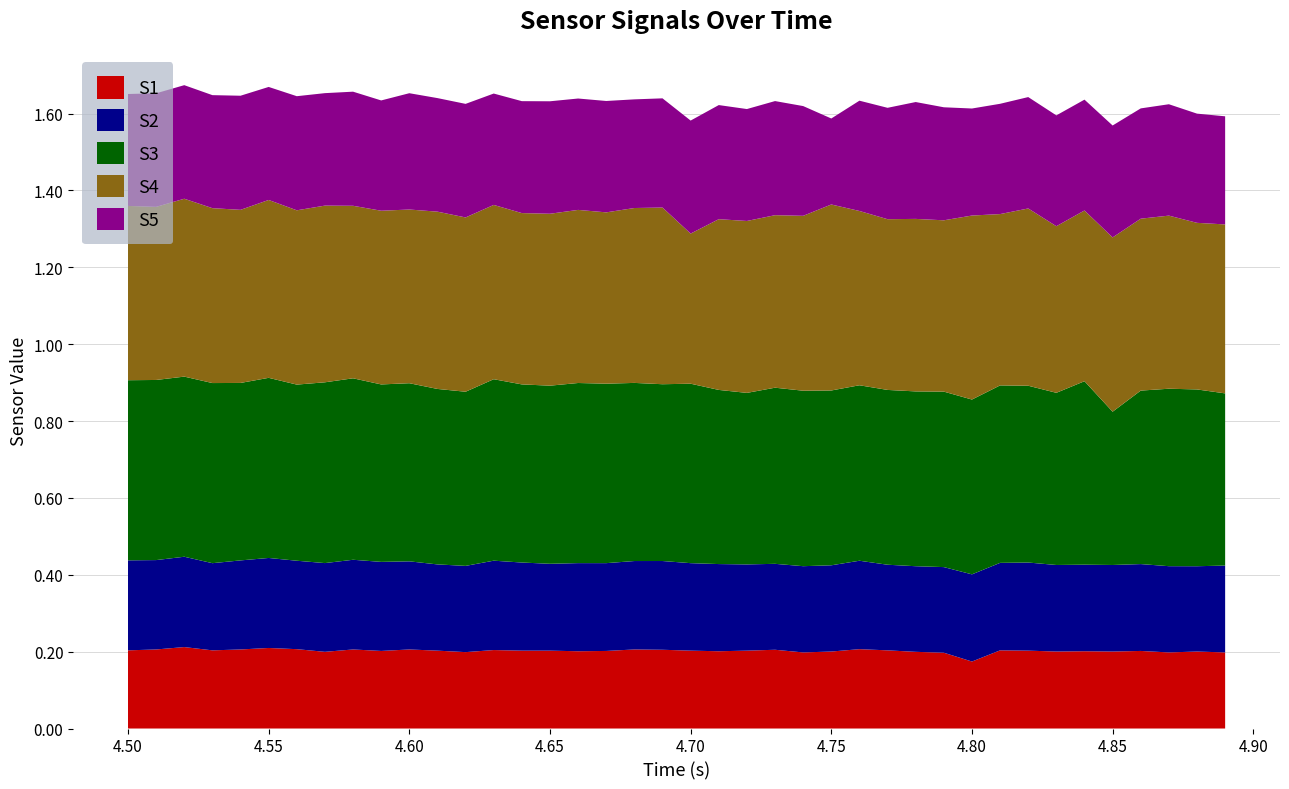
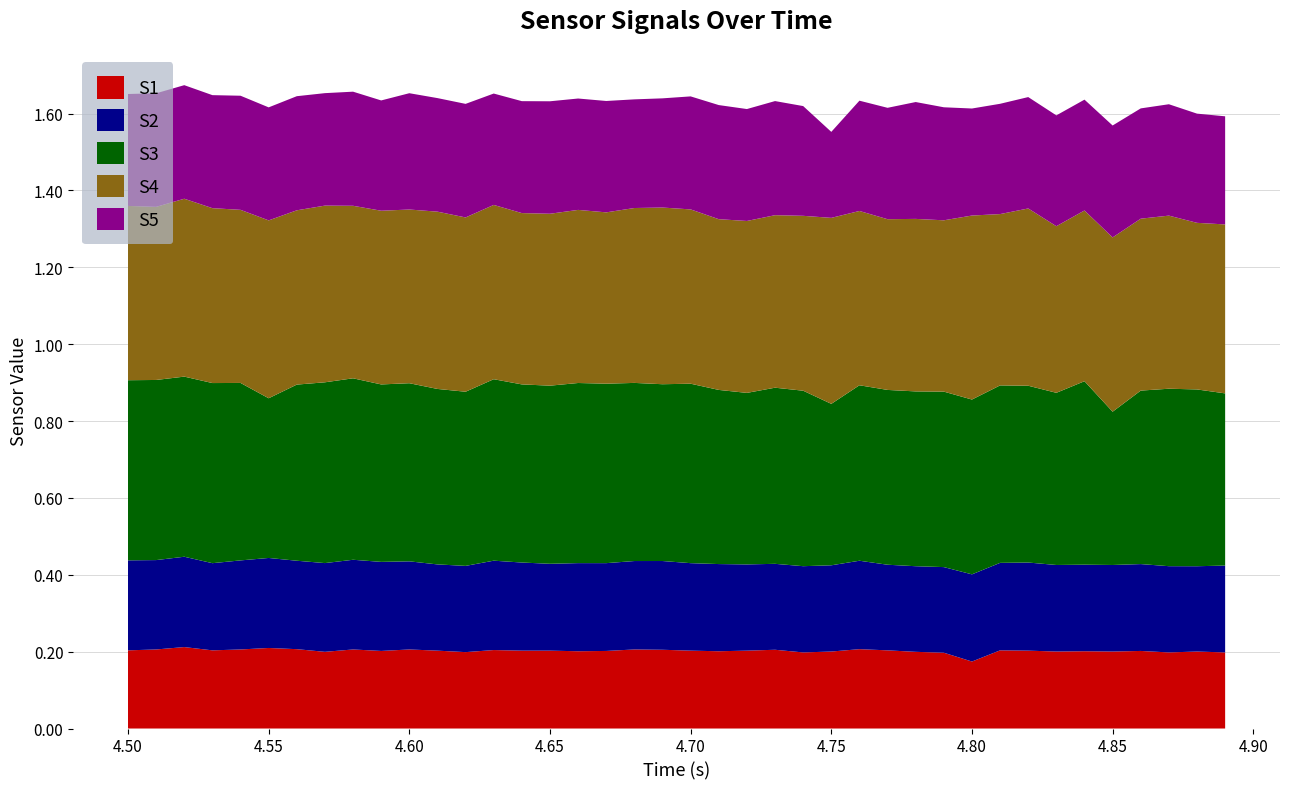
  {
    "S3": {
-     "4.55": 0.47,
-     "4.75": 0.45
+     "4.55": 0.42,
+     "4.75": 0.42
    },
    "S4": {
-     "4.70": 0.39
+     "4.70": 0.45
    },
    "S5": {
      "4.55": 0.29,
      "4.60": 0.30,
      "4.65": 0.29,
      "4.70": 0.29,
      "4.75": 0.22,
      "4.80": 0.28,
      "4.85": 0.29
    }
  }
